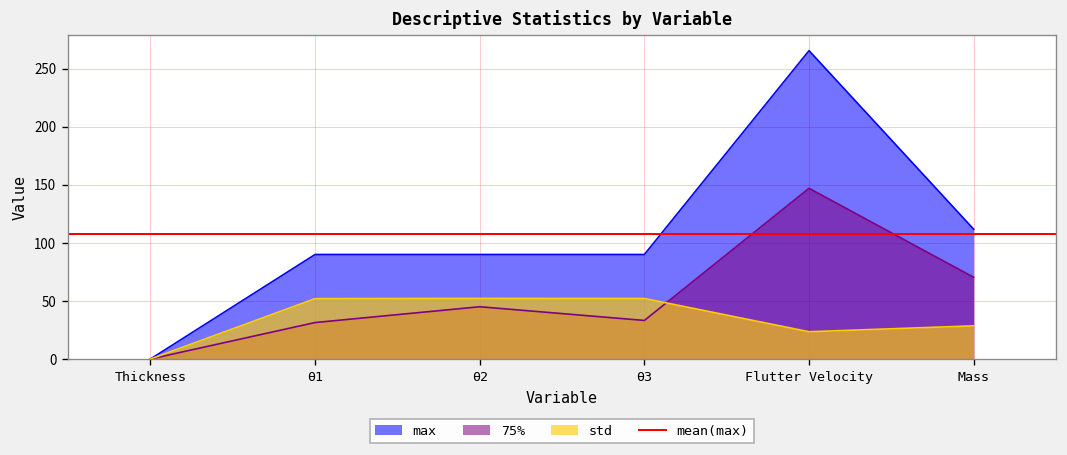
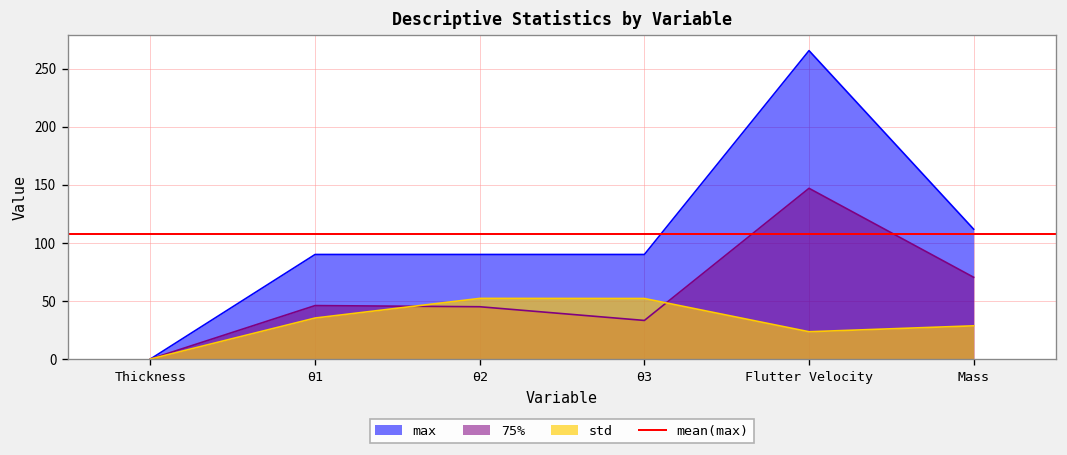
  {
    "max": {
      "θ1": 90,
      "θ2": 90,
      "θ3": 90,
      "Flutter Velocity": 270,
      "Mass": 110
    },
    "75%": {
-     "θ1": 30,
+     "θ1": 50,
      "θ2": 50,
      "θ3": 30,
      "Flutter Velocity": 150,
      "Mass": 70
    },
    "std": {
-     "θ1": 50,
+     "θ1": 40,
      "θ2": 50,
      "θ3": 50,
      "Flutter Velocity": 20,
      "Mass": 30
    }
  }
